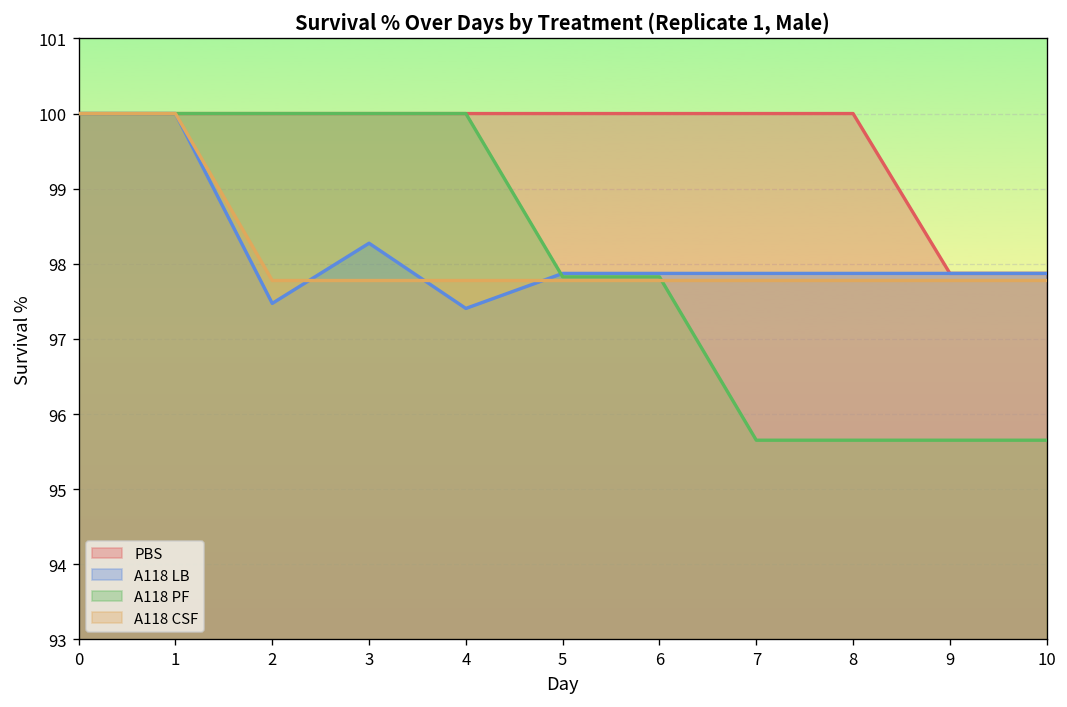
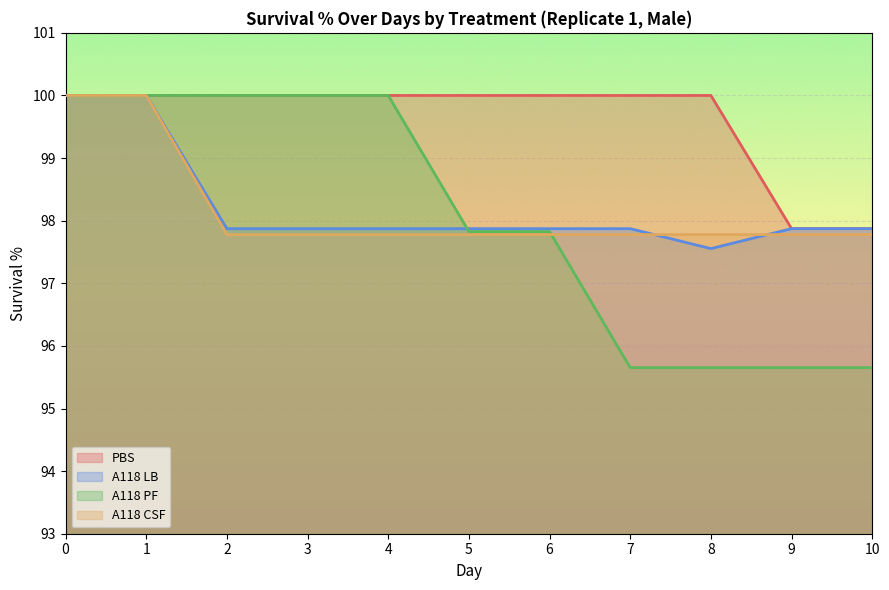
  {
    "A118 LB": {
-     "2": 97.5,
-     "3": 98.3,
-     "4": 97.4,
+     "2": 97.9,
+     "3": 97.9,
+     "4": 97.9,
      "5": 97.9,
      "6": 97.9,
      "7": 97.9,
-     "8": 97.9
+     "8": 97.6
    },
    "A118 PF": {
      "5": 97.8,
      "6": 97.8,
      "7": 95.7,
      "8": 95.7,
      "9": 95.7,
      "10": 95.7
    }
  }
